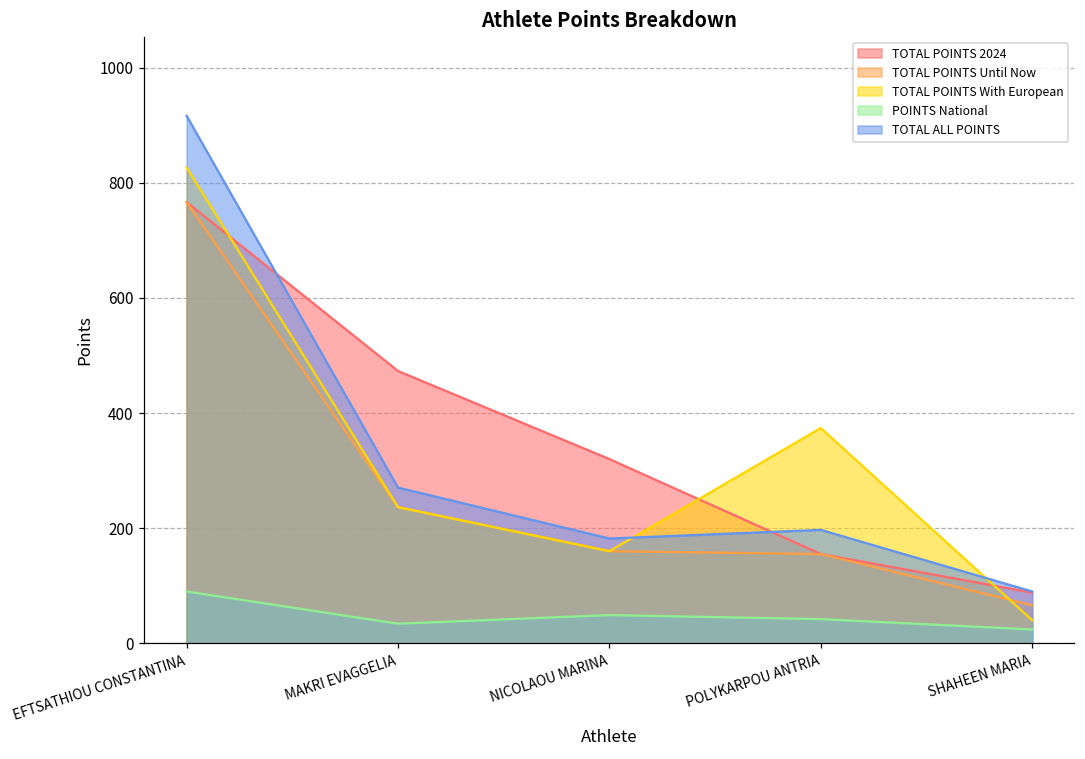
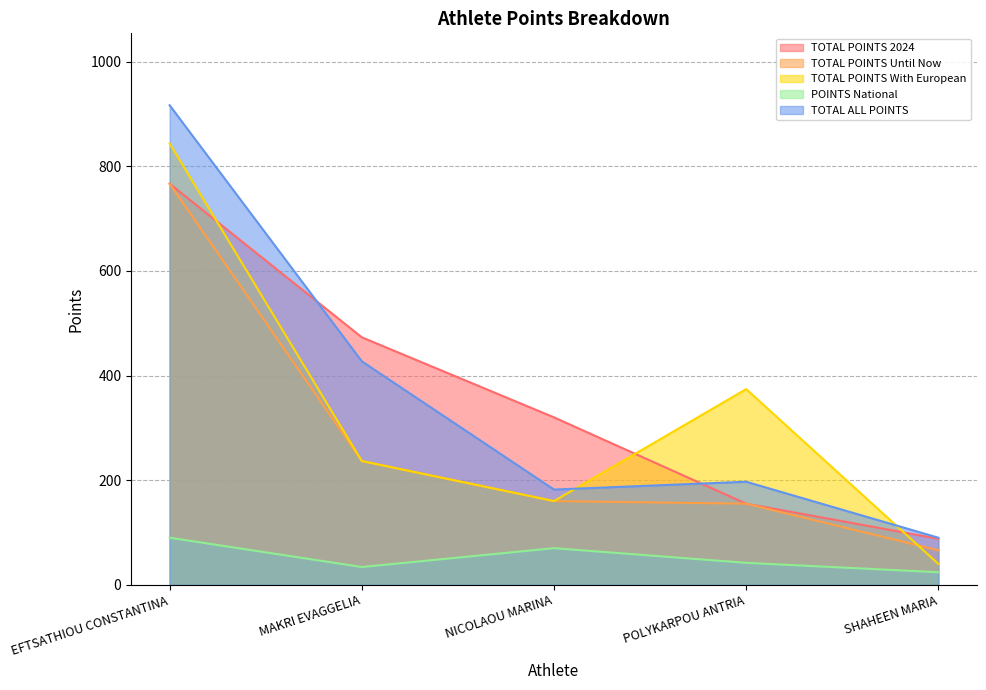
  {
    "TOTAL POINTS With European": {
-     "EFTSATHIOU CONSTANTINA": 830,
+     "EFTSATHIOU CONSTANTINA": 840,
      "POLYKARPOU ANTRIA": 370,
      "SHAHEEN MARIA": 40
    },
    "POINTS National": {
      "EFTSATHIOU CONSTANTINA": 90,
      "MAKRI EVAGGELIA": 30,
-     "NICOLAOU MARINA": 50,
+     "NICOLAOU MARINA": 70,
      "POLYKARPOU ANTRIA": 40,
      "SHAHEEN MARIA": 20
    },
    "TOTAL ALL POINTS": {
      "EFTSATHIOU CONSTANTINA": 920,
-     "MAKRI EVAGGELIA": 270,
+     "MAKRI EVAGGELIA": 430,
      "NICOLAOU MARINA": 180,
      "POLYKARPOU ANTRIA": 200
    }
  }
